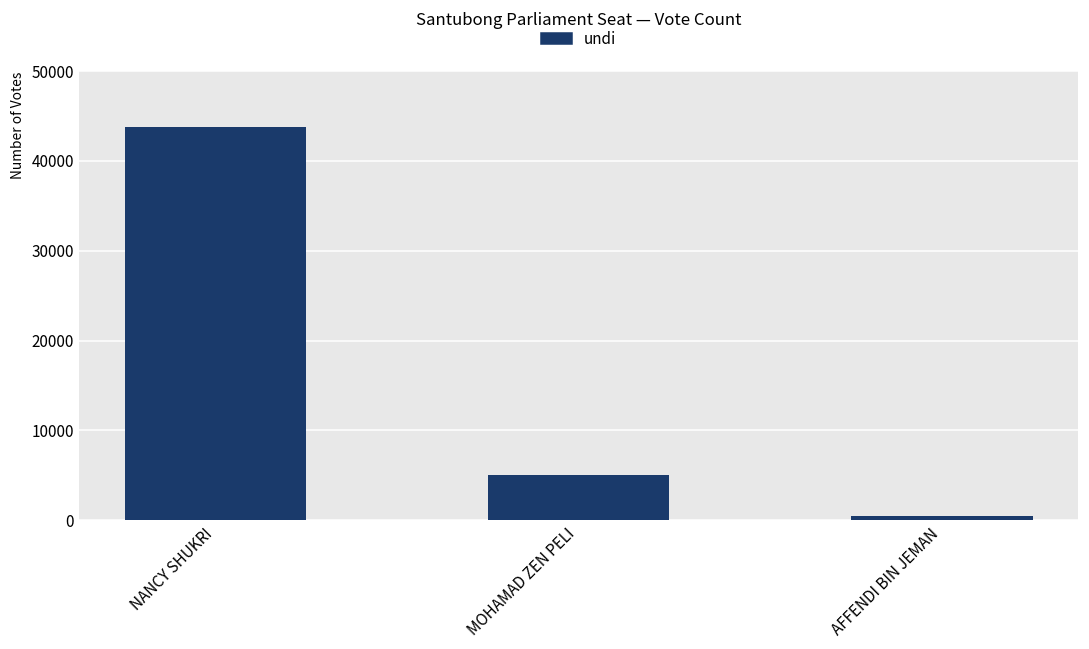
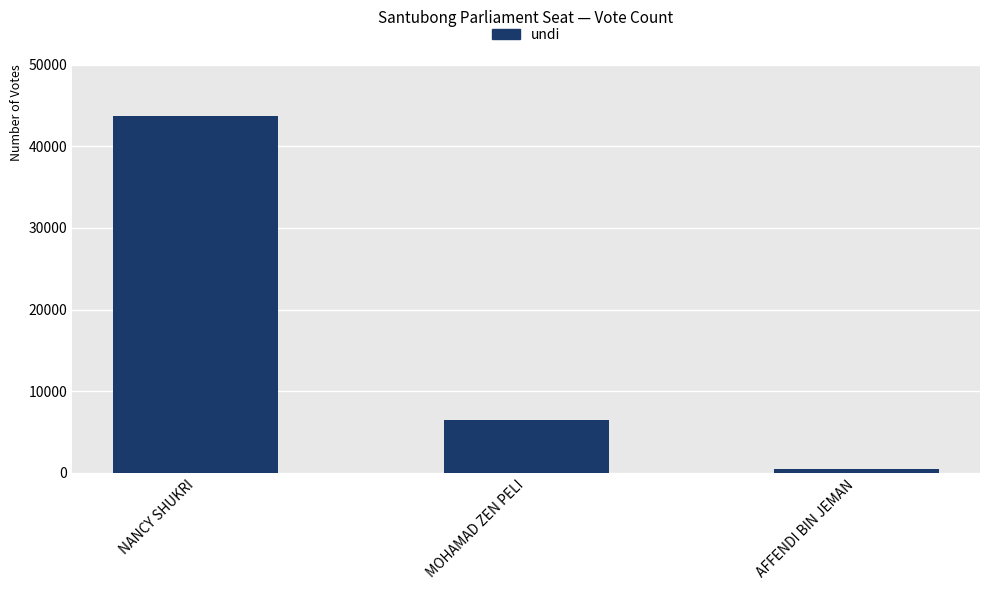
  {
    "NANCY SHUKRI": 44000,
-   "MOHAMAD ZEN PELI": 5000,
+   "MOHAMAD ZEN PELI": 7000,
    "AFFENDI BIN JEMAN": 1000
  }
